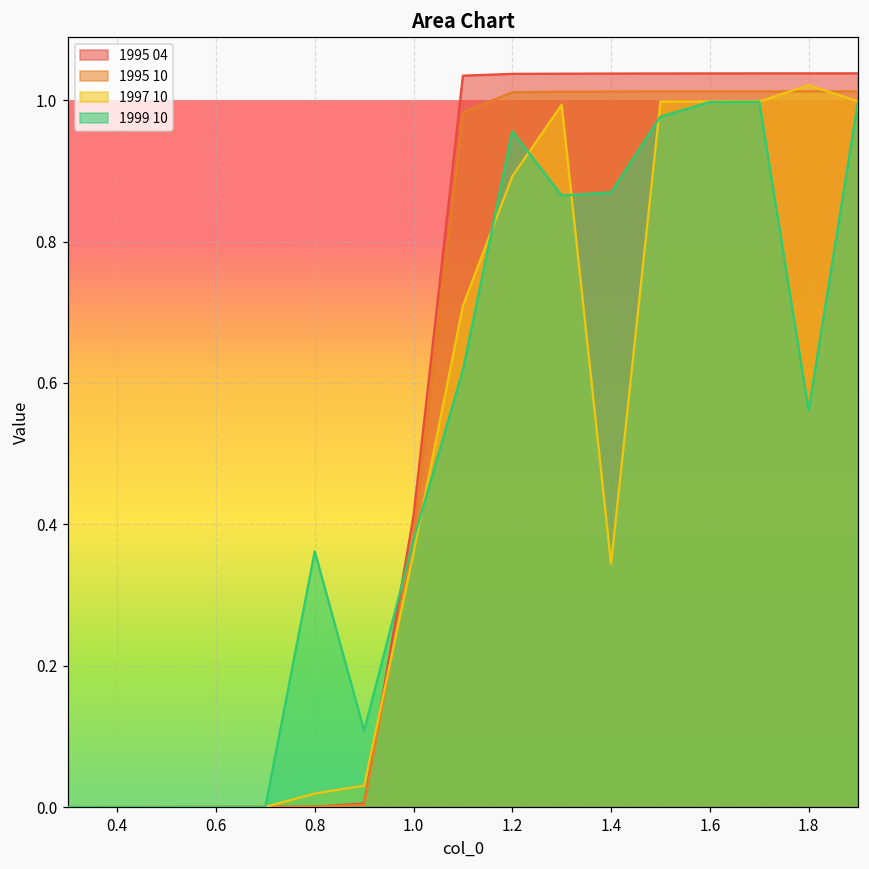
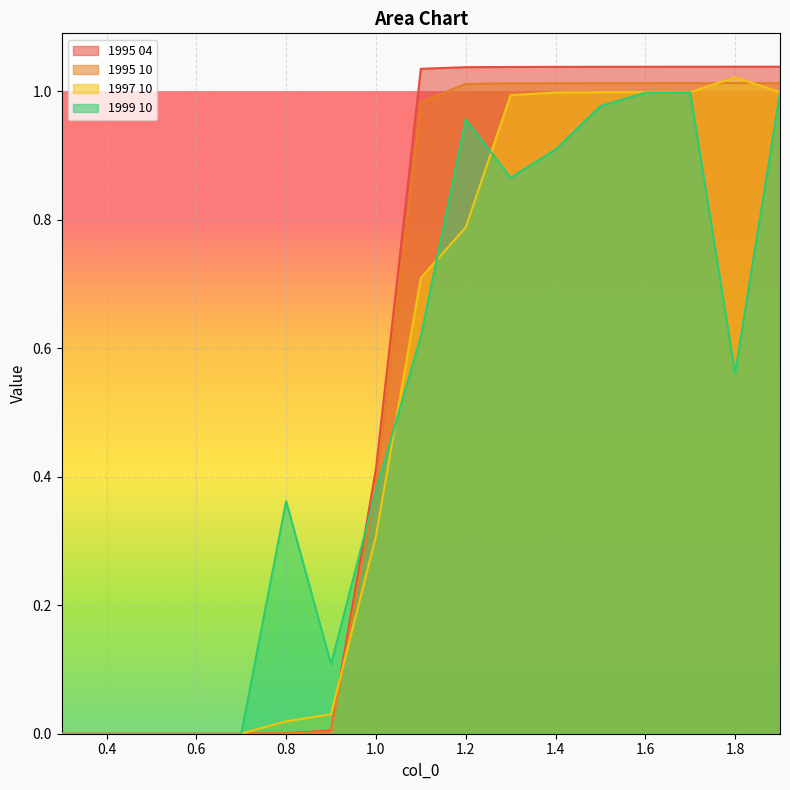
  {
    "1997 10": {
      "0.8": 0.02,
-     "1.0": 0.36,
-     "1.2": 0.89,
-     "1.4": 0.34,
+     "1.0": 0.31,
+     "1.2": 0.79,
+     "1.4": 1.00,
      "1.8": 1.02
    },
    "1999 10": {
      "0.8": 0.36,
      "1.0": 0.38,
      "1.2": 0.96,
-     "1.4": 0.87,
+     "1.4": 0.91,
      "1.8": 0.56
    }
  }
